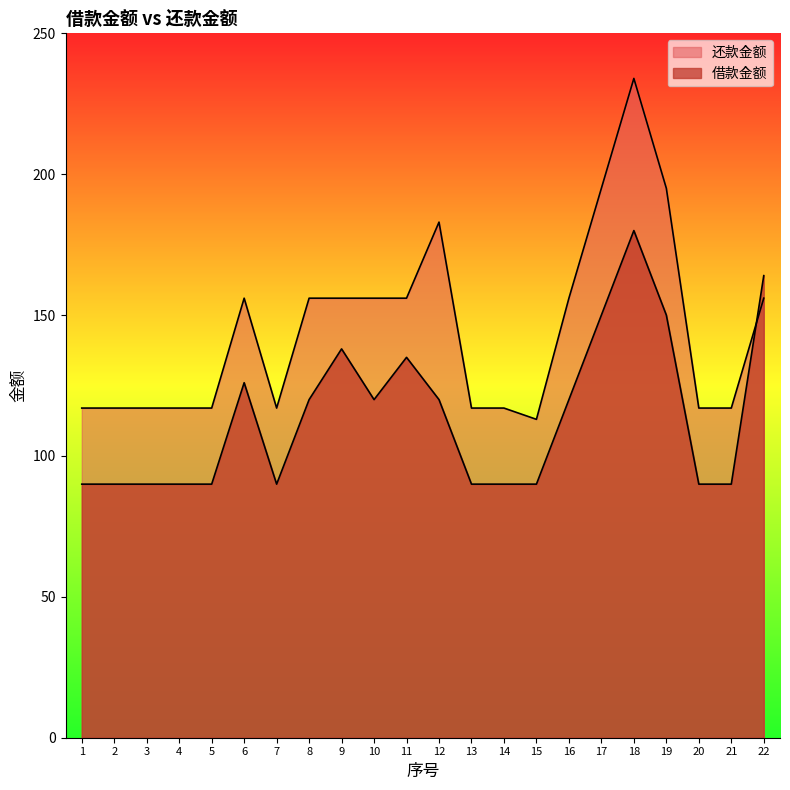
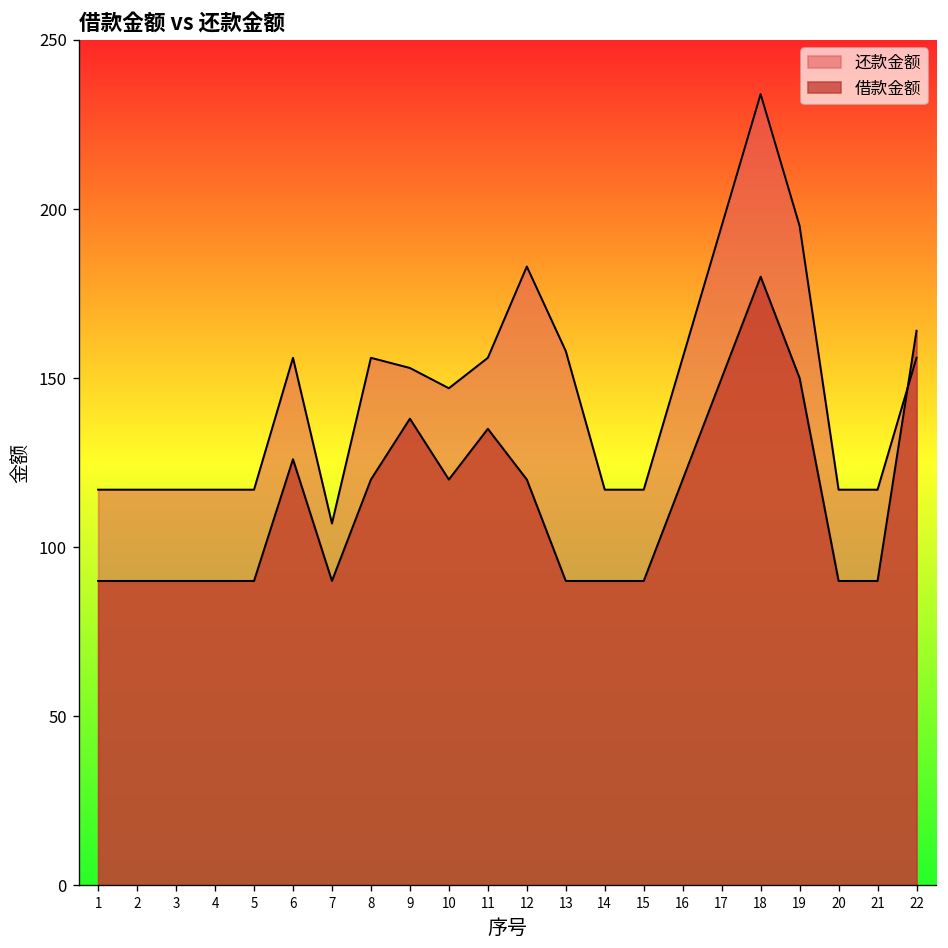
  {
    "还款金额": {
      "1": 117,
      "2": 117,
      "3": 117,
      "4": 117,
      "5": 117,
      "6": 156,
-     "7": 117,
+     "7": 107,
      "8": 156,
-     "9": 156,
-     "10": 156,
+     "9": 153,
+     "10": 147,
      "11": 156,
      "12": 183,
-     "13": 117,
+     "13": 158,
      "14": 117,
-     "15": 113,
+     "15": 117,
      "16": 156,
      "17": 195,
      "18": 234,
      "19": 195,
      "20": 117,
      "21": 117,
      "22": 156
    },
    "借款金额": {
      "1": 90,
      "2": 90,
      "3": 90,
      "4": 90,
      "5": 90,
      "6": 126,
      "7": 90,
      "8": 120,
      "9": 138,
      "10": 120,
      "11": 135,
      "12": 120,
      "13": 90,
      "14": 90,
      "15": 90,
      "16": 120,
      "17": 150,
      "18": 180,
      "19": 150,
      "20": 90,
      "21": 90,
      "22": 164
    }
  }
